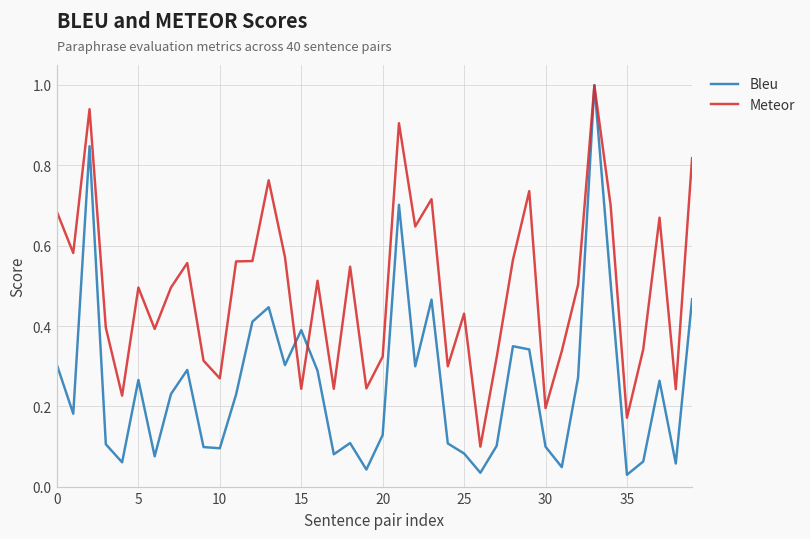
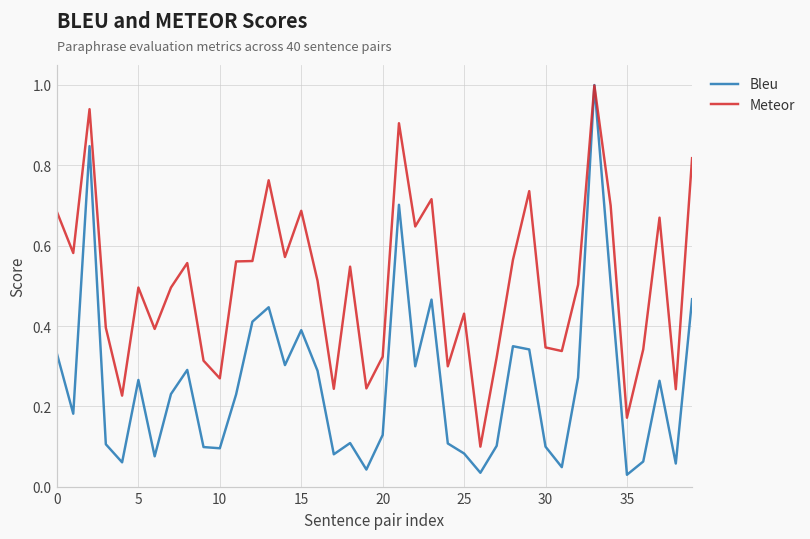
  {
    "Bleu": {
-     "0": 0.30,
+     "0": 0.33,
      "5": 0.27,
      "10": 0.10,
      "15": 0.39,
      "20": 0.13,
      "25": 0.08,
      "30": 0.10,
      "35": 0.03
    },
    "Meteor": {
      "0": 0.68,
      "5": 0.50,
      "10": 0.27,
-     "15": 0.24,
+     "15": 0.69,
      "20": 0.32,
      "25": 0.43,
-     "30": 0.20,
+     "30": 0.35,
      "35": 0.17
    }
  }
